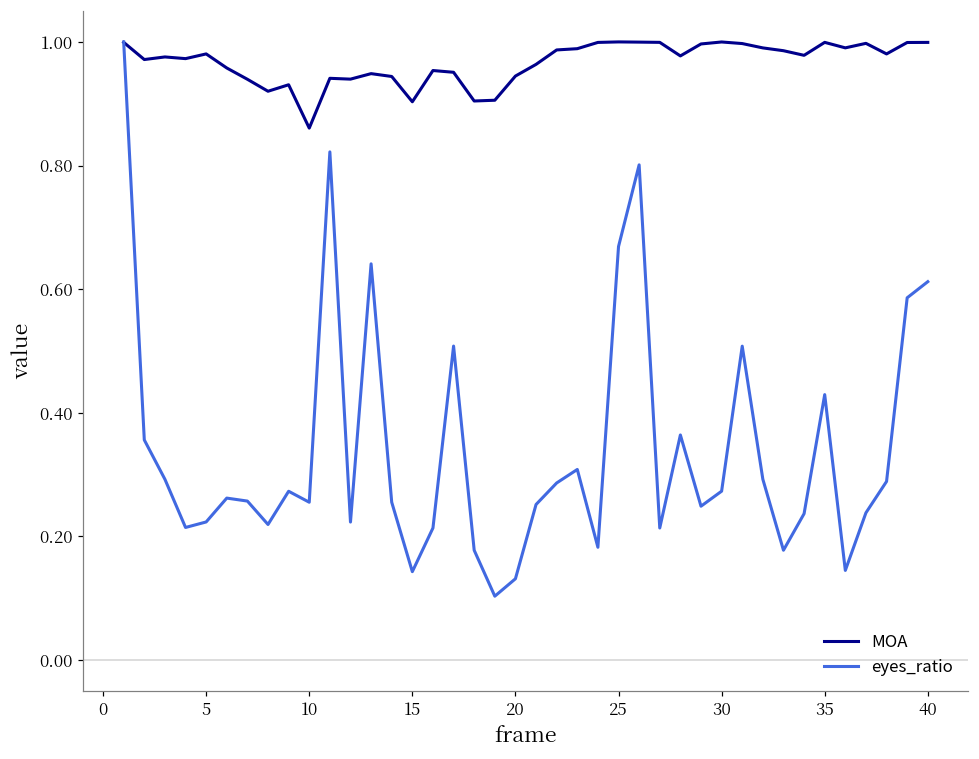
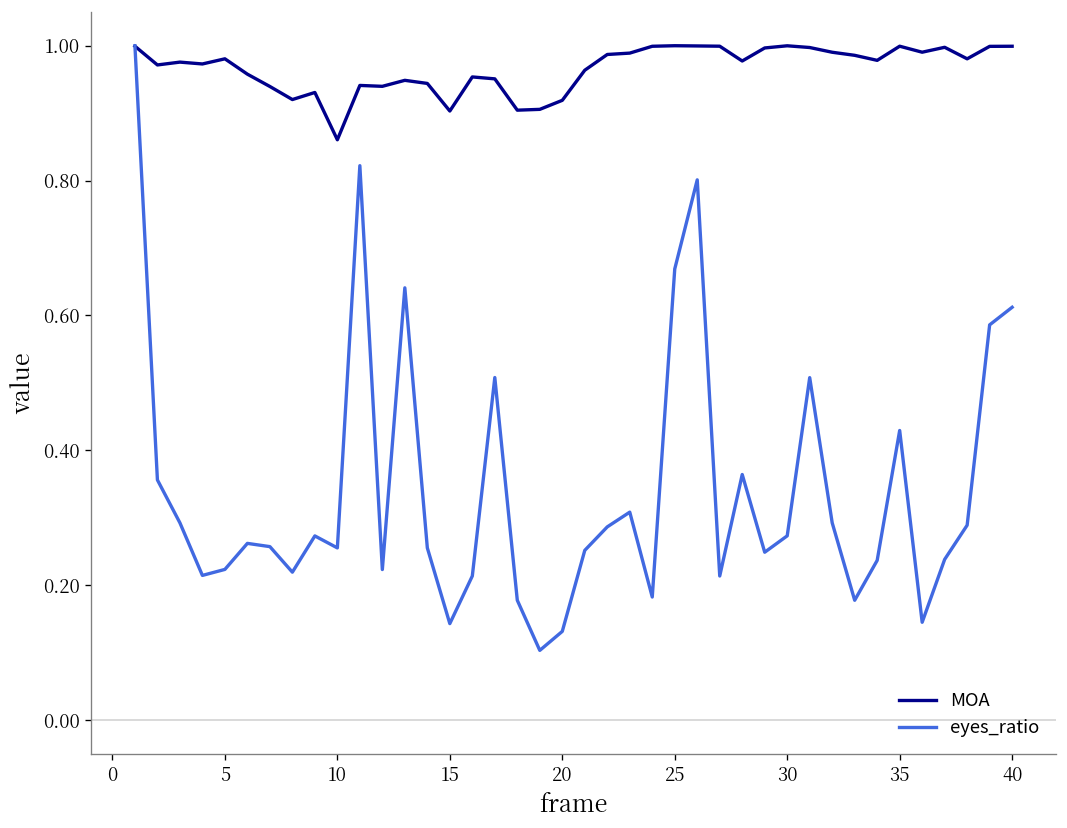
  {
    "MOA": {
      "5": 0.98,
      "10": 0.86,
      "15": 0.90,
-     "20": 0.94,
+     "20": 0.92,
      "25": 1.00,
      "30": 1.00,
      "35": 1.00,
      "40": 1.00
    },
    "eyes_ratio": {
      "5": 0.22,
      "10": 0.26,
      "15": 0.14,
      "20": 0.13,
      "25": 0.67,
      "30": 0.27,
      "35": 0.43,
      "40": 0.61
    }
  }
